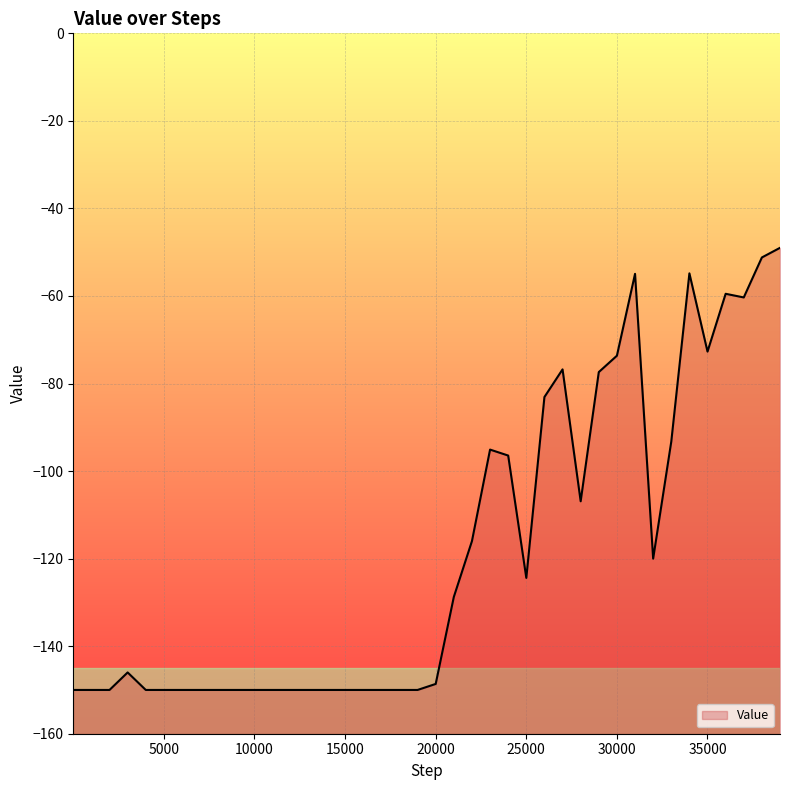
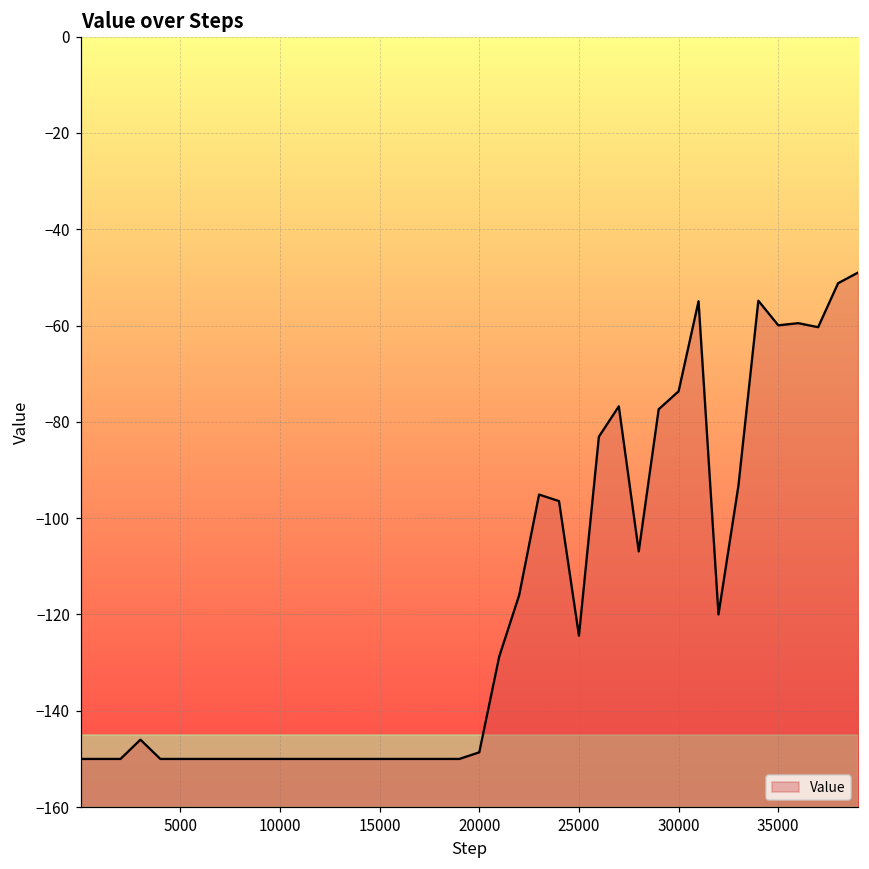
  {
    "25000": -124,
    "30000": -74,
-   "35000": -73
+   "35000": -60
  }
